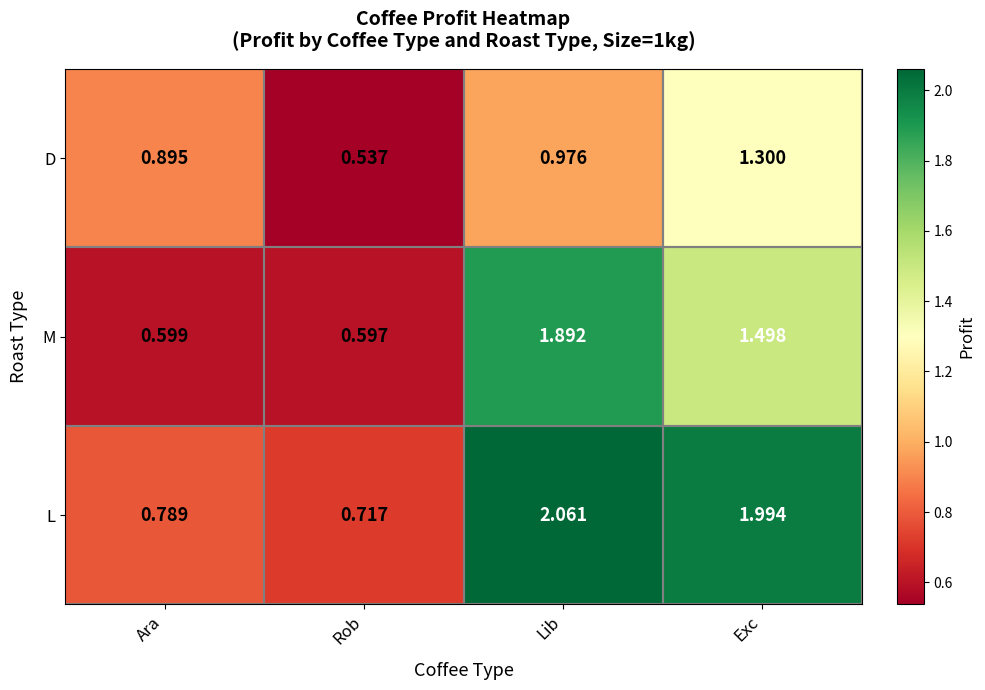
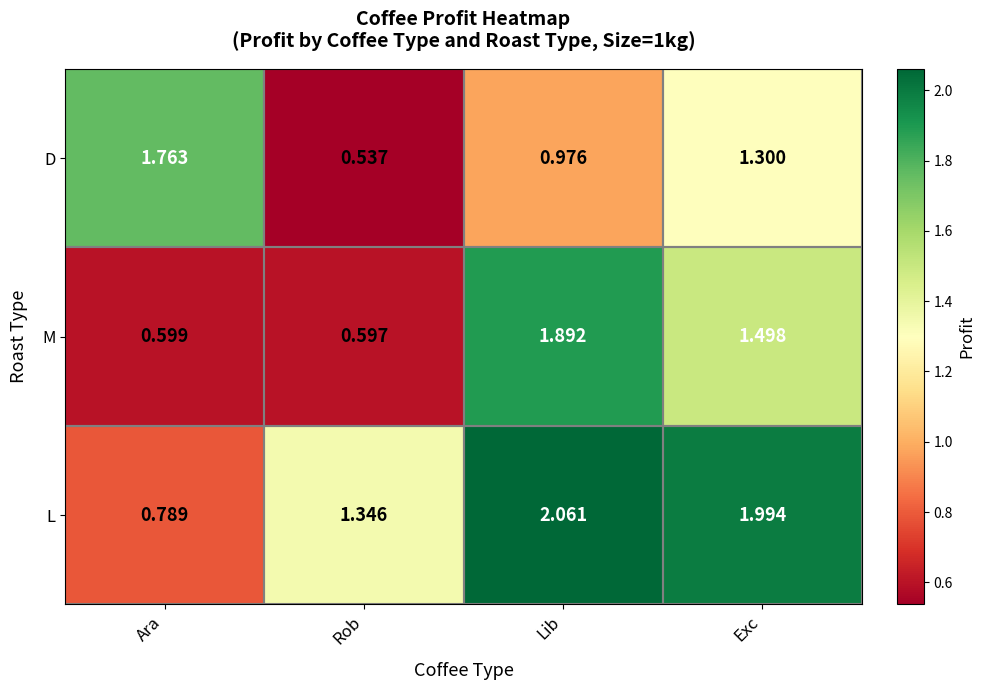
  {
    "D": {
-     "Ara": 0.895,
+     "Ara": 1.763,
      "Rob": 0.537,
      "Lib": 0.976,
      "Exc": 1.300
    },
    "M": {
      "Ara": 0.599,
      "Rob": 0.597,
      "Lib": 1.892,
      "Exc": 1.498
    },
    "L": {
      "Ara": 0.789,
-     "Rob": 0.717,
+     "Rob": 1.346,
      "Lib": 2.061,
      "Exc": 1.994
    }
  }
